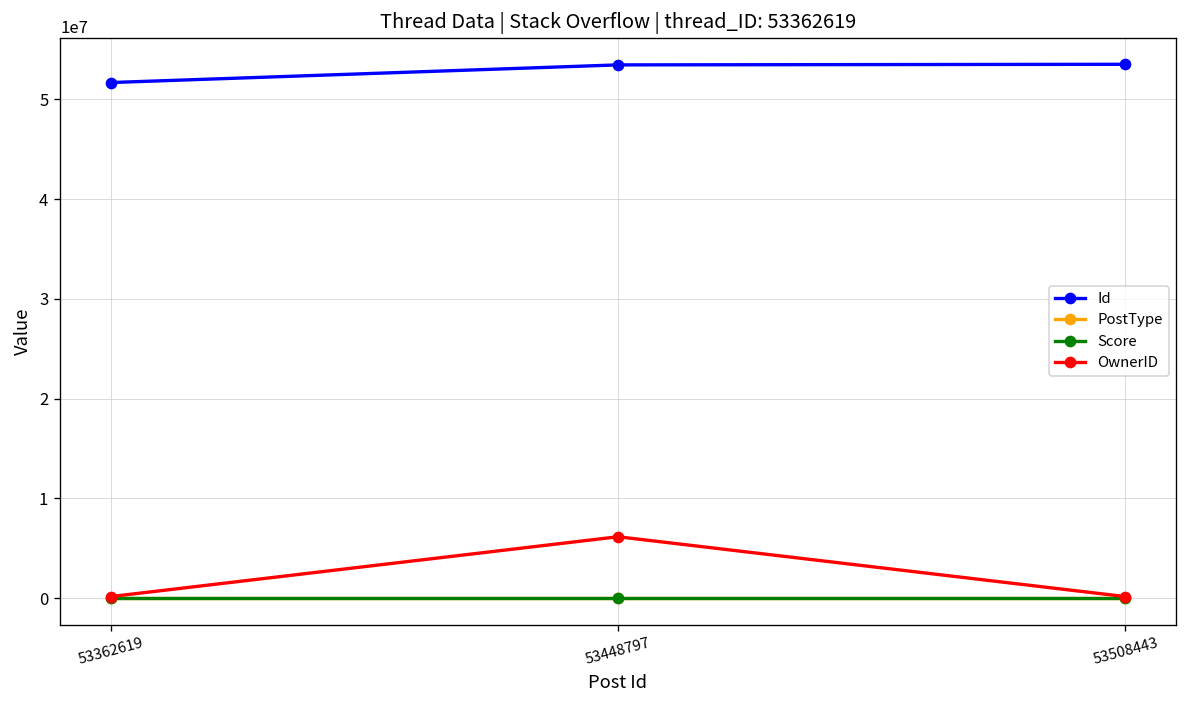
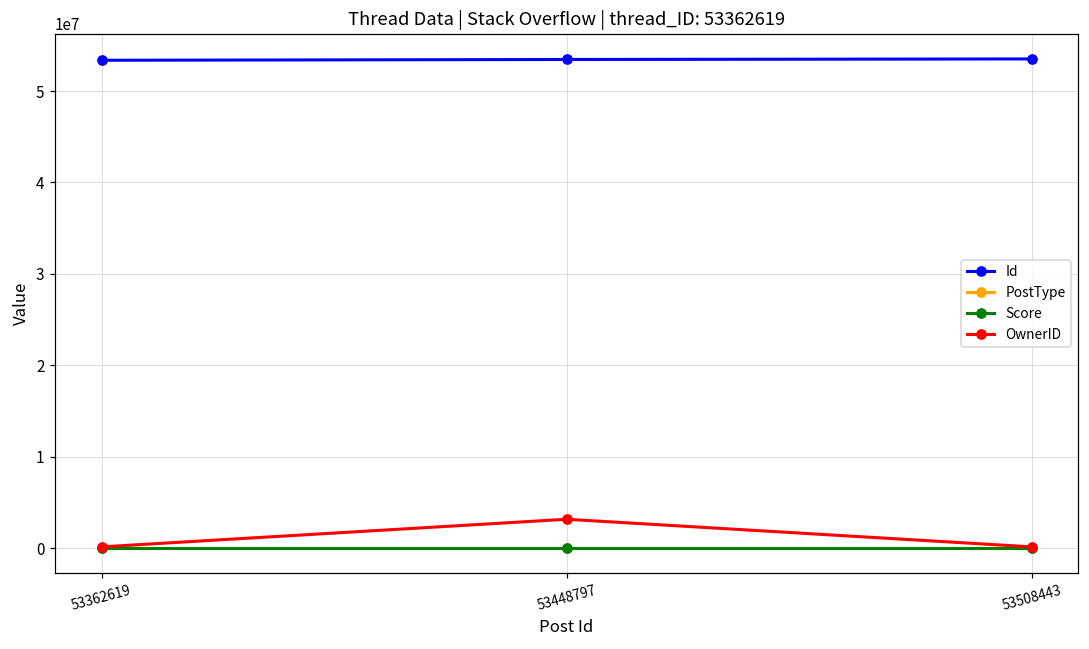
  {
    "Id": {
-     "53362619": 52000000,
+     "53362619": 53000000,
      "53448797": 53000000,
      "53508443": 54000000
    },
    "Score": {
      "53448797": 0
    },
    "OwnerID": {
-     "53448797": 6000000
+     "53448797": 3000000
    }
  }
